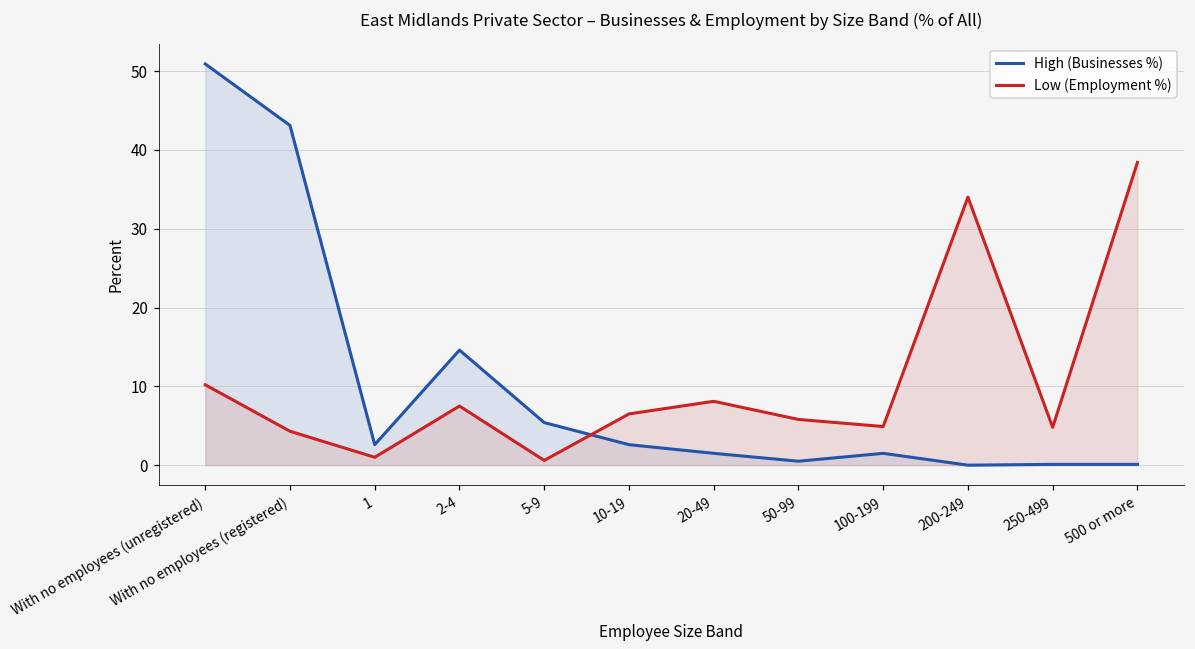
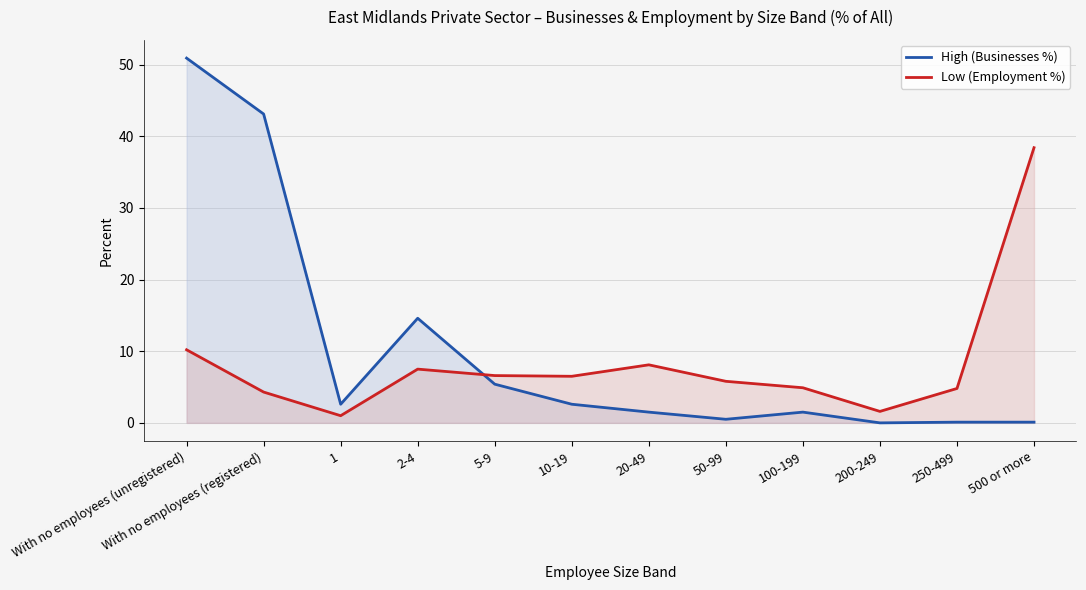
  {
    "High (Businesses %)": {
      "With no employees (unregistered)": 51,
      "With no employees (registered)": 43,
      "1": 3,
      "2-4": 15,
      "5-9": 5,
      "10-19": 3,
      "20-49": 2,
      "50-99": 1,
      "100-199": 2,
      "200-249": 0,
      "250-499": 0,
      "500 or more": 0
    },
    "Low (Employment %)": {
      "With no employees (unregistered)": 10,
      "With no employees (registered)": 4,
      "1": 1,
      "2-4": 8,
-     "5-9": 1,
+     "5-9": 7,
      "10-19": 7,
      "20-49": 8,
      "50-99": 6,
      "100-199": 5,
-     "200-249": 34,
+     "200-249": 2,
      "250-499": 5,
      "500 or more": 38
    }
  }
